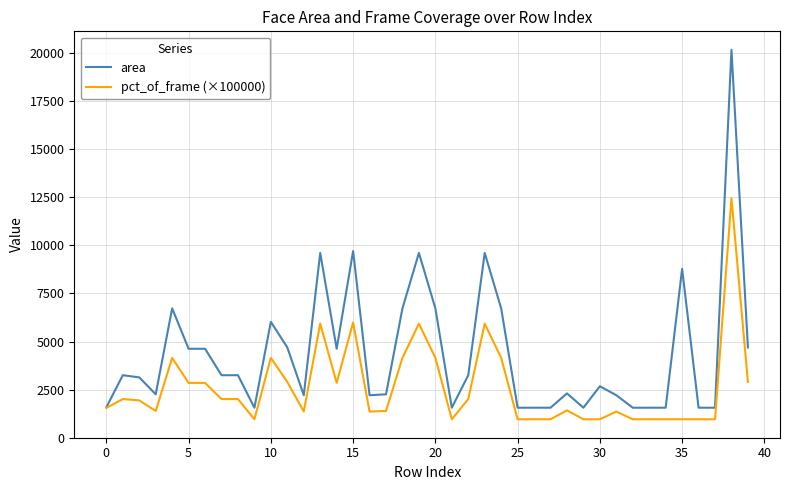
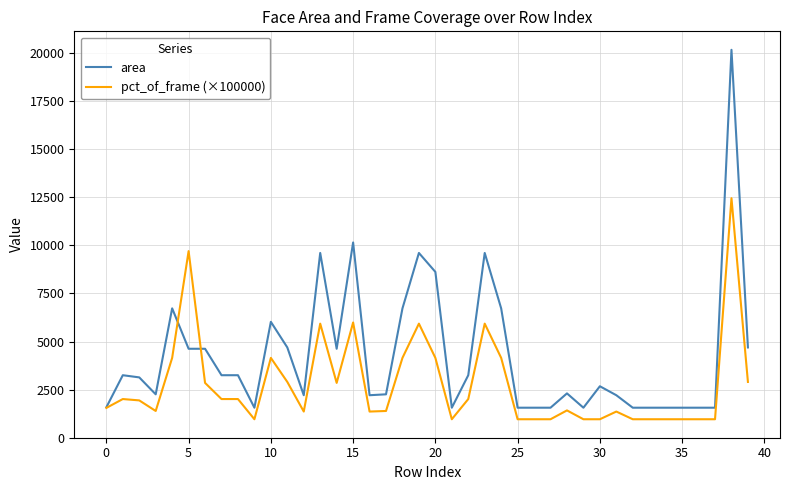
  {
    "area": {
      "5": 4600,
      "10": 6000,
-     "15": 9700,
-     "20": 6700,
+     "15": 10100,
+     "20": 8600,
      "25": 1600,
      "30": 2700,
-     "35": 8800
+     "35": 1600
    },
    "pct_of_frame (×100000)": {
-     "5": 2900,
+     "5": 9700,
      "10": 4200,
      "15": 6000,
      "20": 4200,
      "25": 1000,
      "30": 1000,
      "35": 1000
    }
  }
